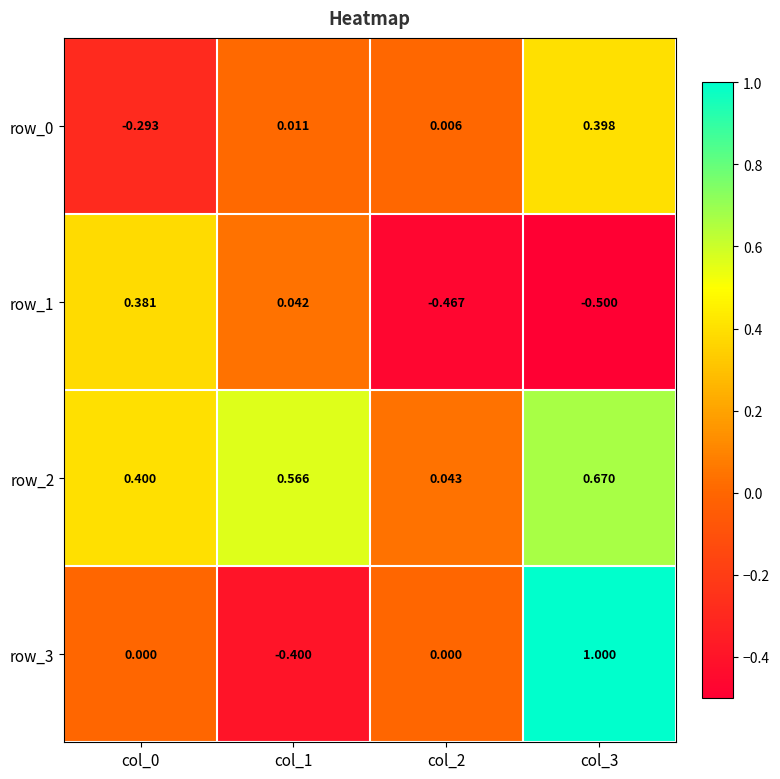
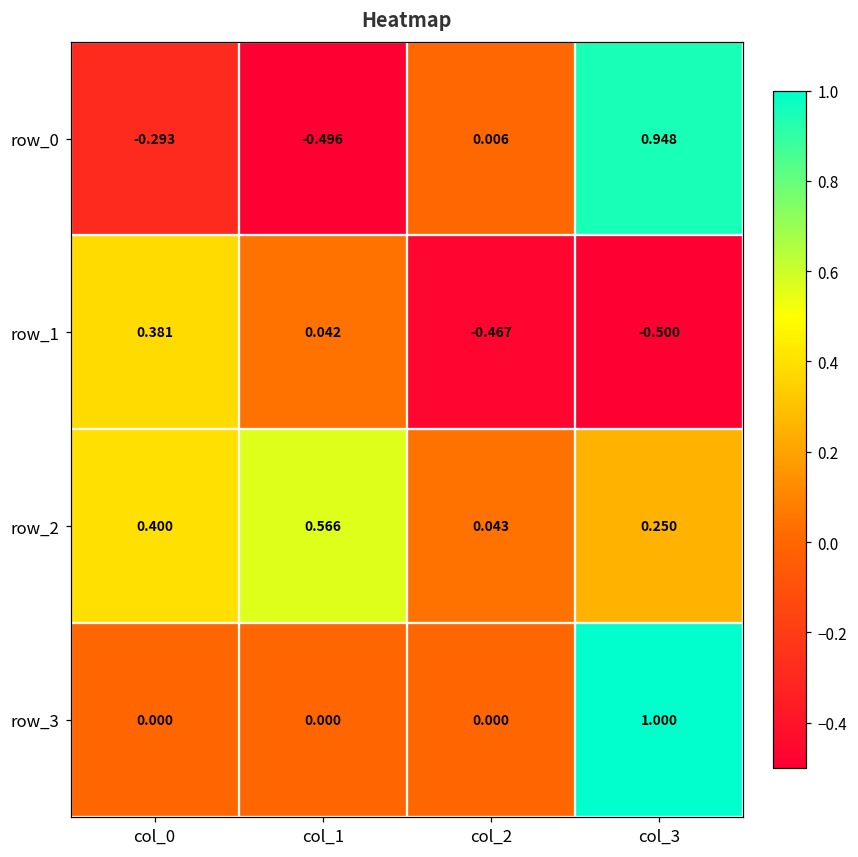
  {
    "row_0": {
      "col_0": -0.293,
-     "col_1": 0.011,
+     "col_1": -0.496,
      "col_2": 0.006,
-     "col_3": 0.398
+     "col_3": 0.948
    },
    "row_1": {
      "col_0": 0.381,
      "col_1": 0.042,
      "col_2": -0.467,
      "col_3": -0.500
    },
    "row_2": {
      "col_0": 0.400,
      "col_1": 0.566,
      "col_2": 0.043,
-     "col_3": 0.670
+     "col_3": 0.250
    },
    "row_3": {
      "col_0": 0.000,
-     "col_1": -0.400,
+     "col_1": 0.000,
      "col_2": 0.000,
      "col_3": 1.000
    }
  }
